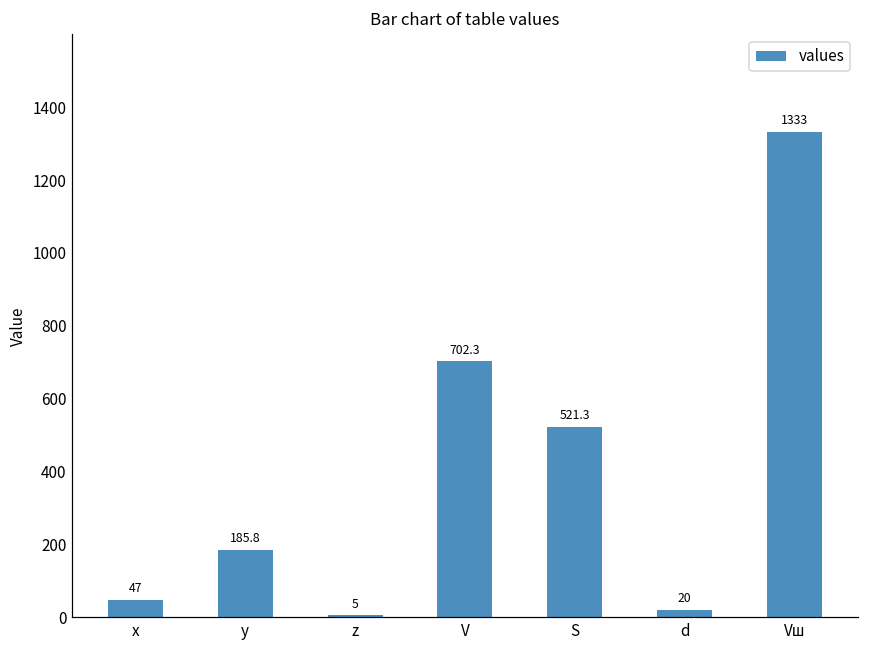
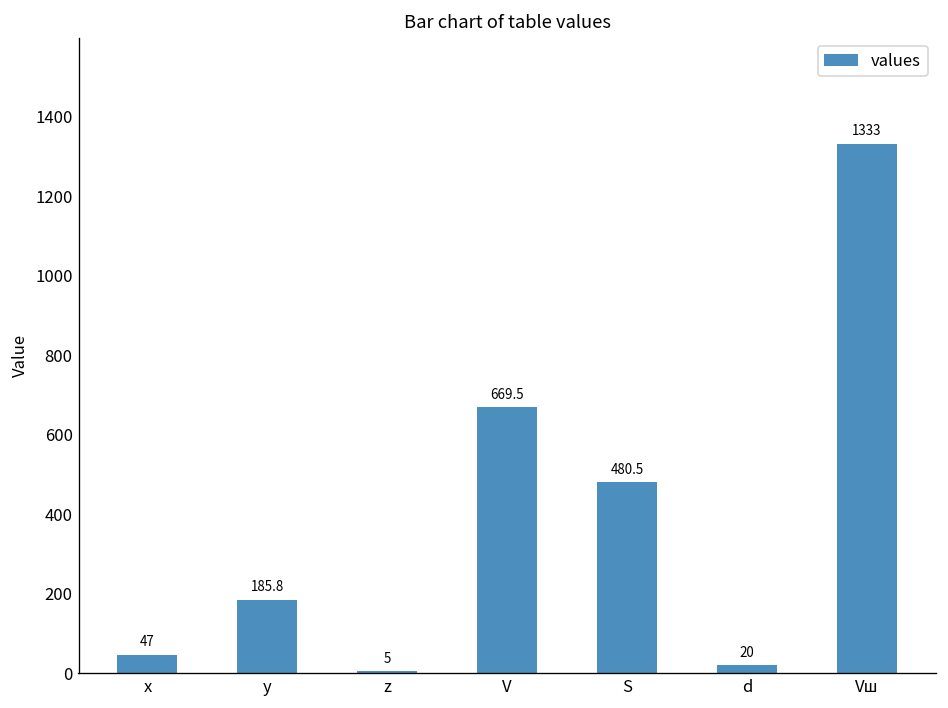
  {
    "x": 47,
    "y": 185.8,
    "z": 5,
-   "V": 702.3,
-   "S": 521.3,
+   "V": 669.5,
+   "S": 480.5,
    "d": 20,
    "Vш": 1333
  }
